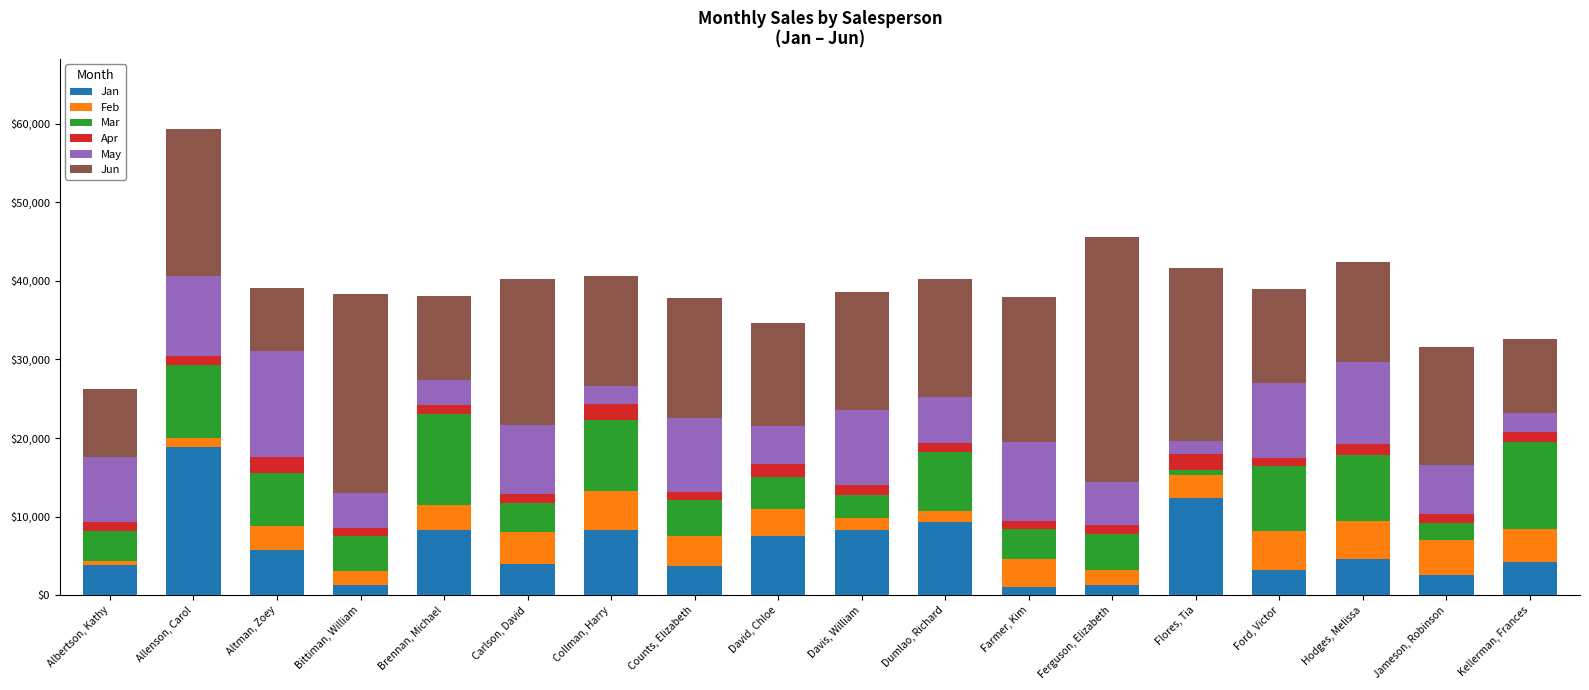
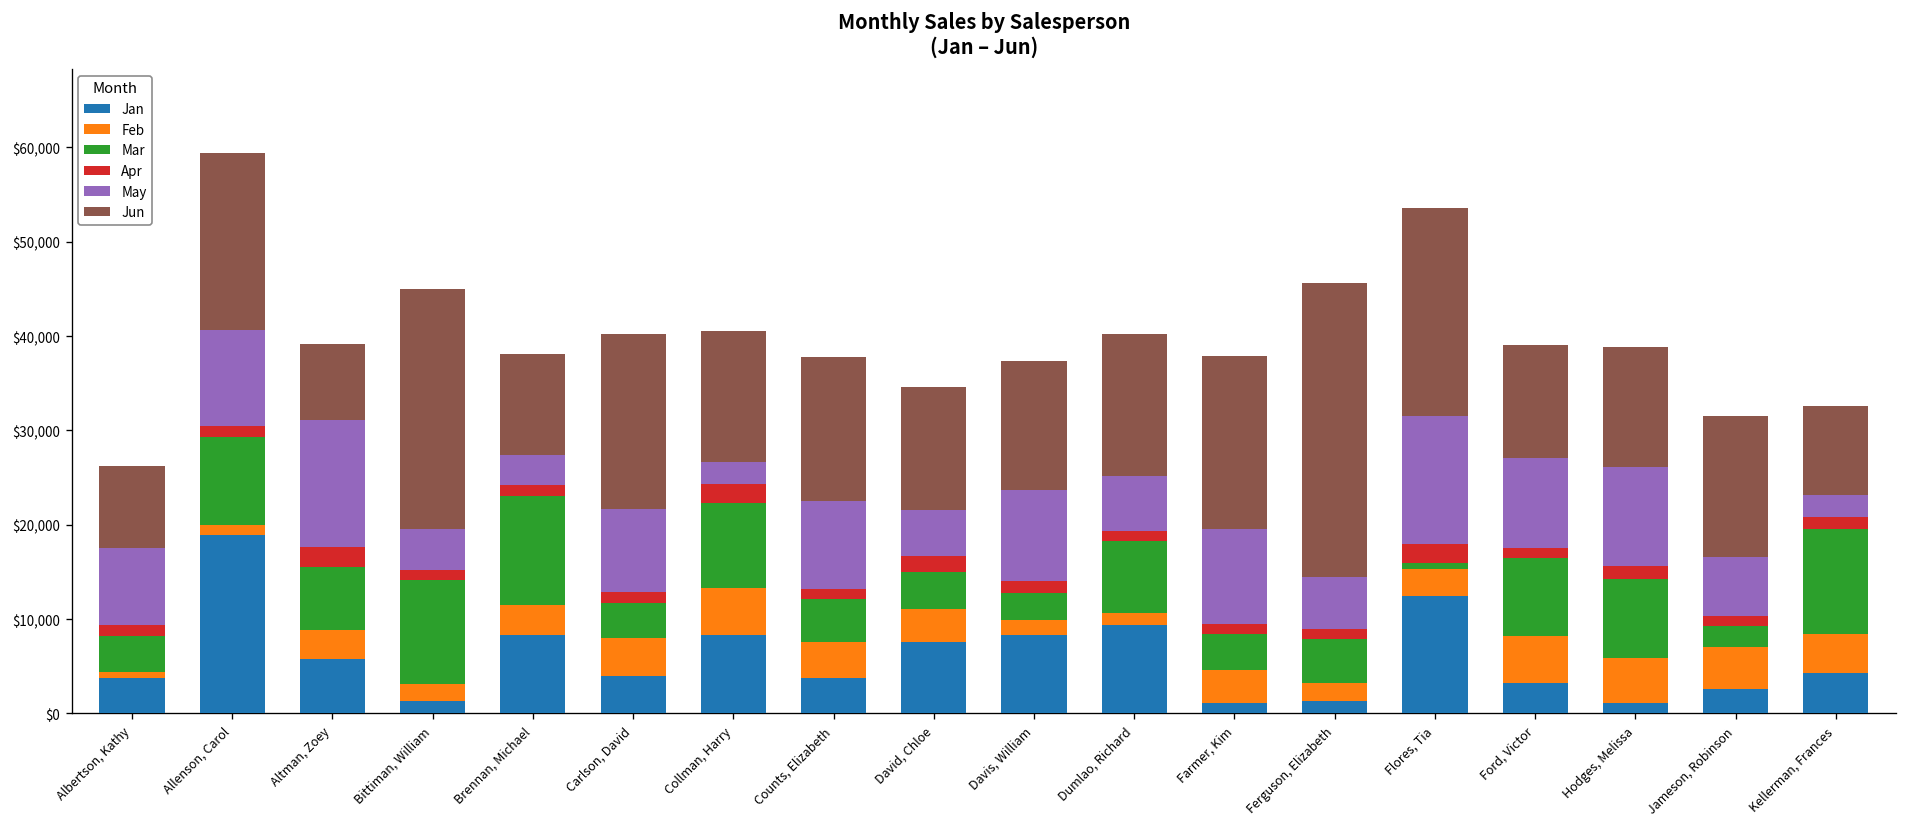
  {
    "Jan": {
      "Albertson, Kathy": "$4,000",
      "Allenson, Carol": "$19,000",
      "Altman, Zoey": "$6,000",
      "Bittiman, William": "$1,000",
      "Brennan, Michael": "$8,000",
      "Carlson, David": "$4,000",
      "Collman, Harry": "$8,000",
      "Counts, Elizabeth": "$4,000",
      "David, Chloe": "$8,000",
      "Davis, William": "$8,000",
      "Dumlao, Richard": "$9,000",
      "Farmer, Kim": "$1,000",
      "Ferguson, Elizabeth": "$1,000",
      "Flores, Tia": "$12,000",
      "Ford, Victor": "$3,000",
-     "Hodges, Melissa": "$5,000",
+     "Hodges, Melissa": "$1,000",
      "Jameson, Robinson": "$3,000",
      "Kellerman, Frances": "$4,000"
    },
    "Feb": {
      "Albertson, Kathy": "$1,000",
      "Allenson, Carol": "$1,000",
      "Altman, Zoey": "$3,000",
      "Bittiman, William": "$2,000",
      "Brennan, Michael": "$3,000",
      "Carlson, David": "$4,000",
      "Collman, Harry": "$5,000",
      "Counts, Elizabeth": "$4,000",
      "David, Chloe": "$3,000",
      "Davis, William": "$2,000",
      "Dumlao, Richard": "$1,000",
      "Farmer, Kim": "$3,000",
      "Ferguson, Elizabeth": "$2,000",
      "Flores, Tia": "$3,000",
      "Ford, Victor": "$5,000",
      "Hodges, Melissa": "$5,000",
      "Jameson, Robinson": "$4,000",
      "Kellerman, Frances": "$4,000"
    },
    "Mar": {
      "Albertson, Kathy": "$4,000",
      "Allenson, Carol": "$9,000",
      "Altman, Zoey": "$7,000",
-     "Bittiman, William": "$4,000",
+     "Bittiman, William": "$11,000",
      "Brennan, Michael": "$12,000",
      "Carlson, David": "$4,000",
      "Collman, Harry": "$9,000",
      "Counts, Elizabeth": "$5,000",
      "David, Chloe": "$4,000",
      "Davis, William": "$3,000",
      "Dumlao, Richard": "$8,000",
      "Farmer, Kim": "$4,000",
      "Ferguson, Elizabeth": "$5,000",
      "Flores, Tia": "$1,000",
      "Ford, Victor": "$8,000",
      "Hodges, Melissa": "$8,000",
      "Jameson, Robinson": "$2,000",
      "Kellerman, Frances": "$11,000"
    },
    "Apr": {
      "Albertson, Kathy": "$1,000",
      "Allenson, Carol": "$1,000",
      "Altman, Zoey": "$2,000",
      "Bittiman, William": "$1,000",
      "Brennan, Michael": "$1,000",
      "Carlson, David": "$1,000",
      "Collman, Harry": "$2,000",
      "Counts, Elizabeth": "$1,000",
      "David, Chloe": "$2,000",
      "Davis, William": "$1,000",
      "Dumlao, Richard": "$1,000",
      "Farmer, Kim": "$1,000",
      "Ferguson, Elizabeth": "$1,000",
      "Flores, Tia": "$2,000",
      "Ford, Victor": "$1,000",
      "Hodges, Melissa": "$1,000",
      "Jameson, Robinson": "$1,000",
      "Kellerman, Frances": "$1,000"
    },
    "May": {
      "Albertson, Kathy": "$8,000",
      "Allenson, Carol": "$10,000",
      "Altman, Zoey": "$13,000",
      "Bittiman, William": "$4,000",
      "Brennan, Michael": "$3,000",
      "Carlson, David": "$9,000",
      "Collman, Harry": "$2,000",
      "Counts, Elizabeth": "$9,000",
      "David, Chloe": "$5,000",
      "Davis, William": "$10,000",
      "Dumlao, Richard": "$6,000",
      "Farmer, Kim": "$10,000",
      "Ferguson, Elizabeth": "$6,000",
-     "Flores, Tia": "$2,000",
+     "Flores, Tia": "$14,000",
      "Ford, Victor": "$10,000",
      "Hodges, Melissa": "$10,000",
      "Jameson, Robinson": "$6,000",
      "Kellerman, Frances": "$2,000"
    },
    "Jun": {
      "Albertson, Kathy": "$9,000",
      "Allenson, Carol": "$19,000",
      "Altman, Zoey": "$8,000",
      "Bittiman, William": "$25,000",
      "Brennan, Michael": "$11,000",
      "Carlson, David": "$19,000",
      "Collman, Harry": "$14,000",
      "Counts, Elizabeth": "$15,000",
      "David, Chloe": "$13,000",
-     "Davis, William": "$15,000",
+     "Davis, William": "$14,000",
      "Dumlao, Richard": "$15,000",
      "Farmer, Kim": "$18,000",
      "Ferguson, Elizabeth": "$31,000",
      "Flores, Tia": "$22,000",
      "Ford, Victor": "$12,000",
      "Hodges, Melissa": "$13,000",
      "Jameson, Robinson": "$15,000",
      "Kellerman, Frances": "$9,000"
    }
  }
